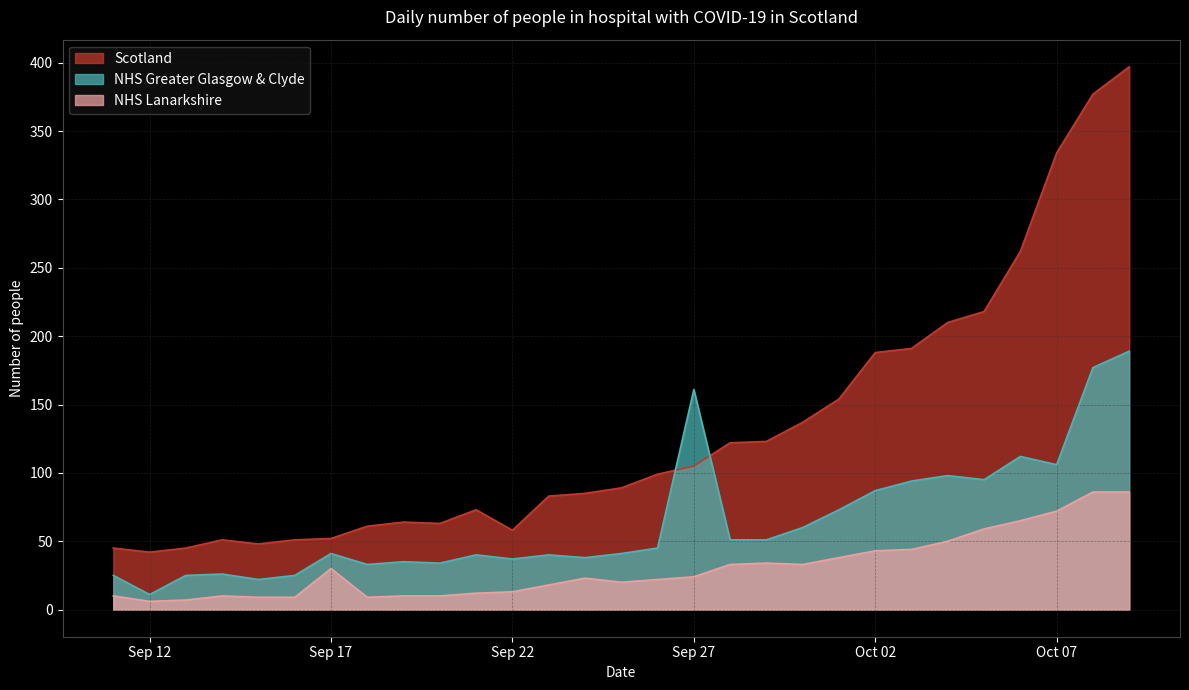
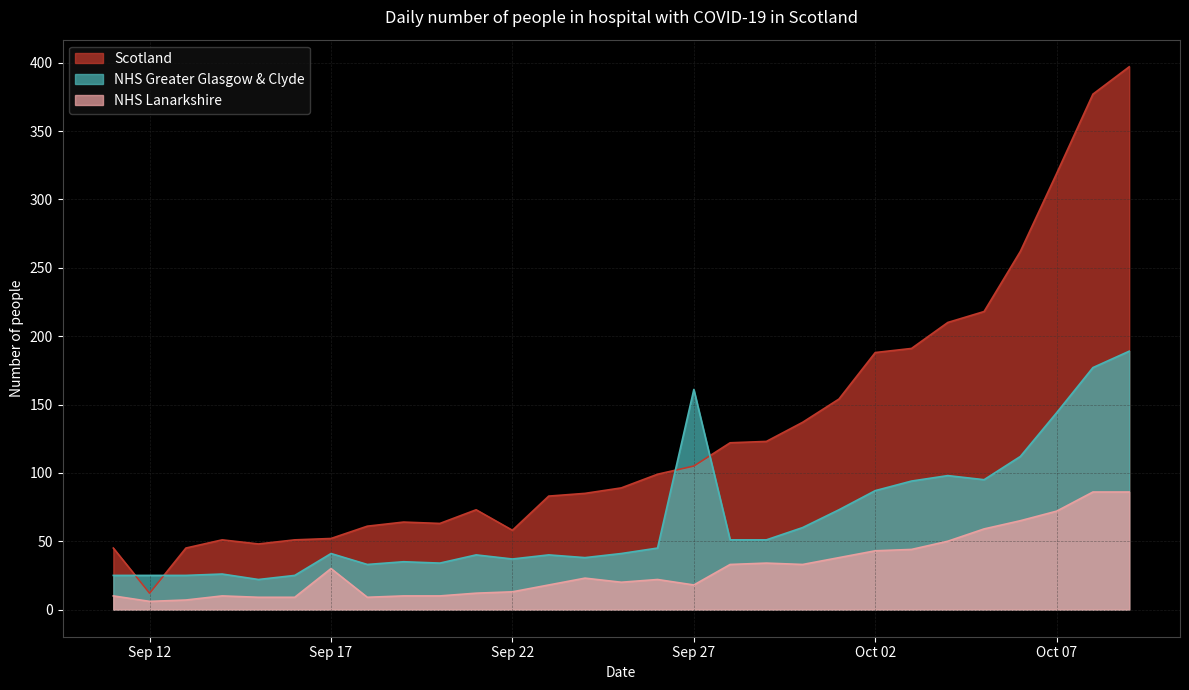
  {
    "Scotland": {
-     "Sep 12": 42,
+     "Sep 12": 12,
      "Sep 17": 52,
      "Sep 22": 58,
      "Sep 27": 105,
      "Oct 02": 188,
-     "Oct 07": 334
+     "Oct 07": 319
    },
    "NHS Greater Glasgow & Clyde": {
-     "Sep 12": 11,
+     "Sep 12": 25,
      "Sep 17": 41,
      "Sep 22": 37,
      "Sep 27": 161,
      "Oct 02": 87,
-     "Oct 07": 106
+     "Oct 07": 144
    },
    "NHS Lanarkshire": {
      "Sep 12": 6,
      "Sep 17": 30,
      "Sep 22": 13,
-     "Sep 27": 24,
+     "Sep 27": 18,
      "Oct 02": 43,
      "Oct 07": 72
    }
  }
